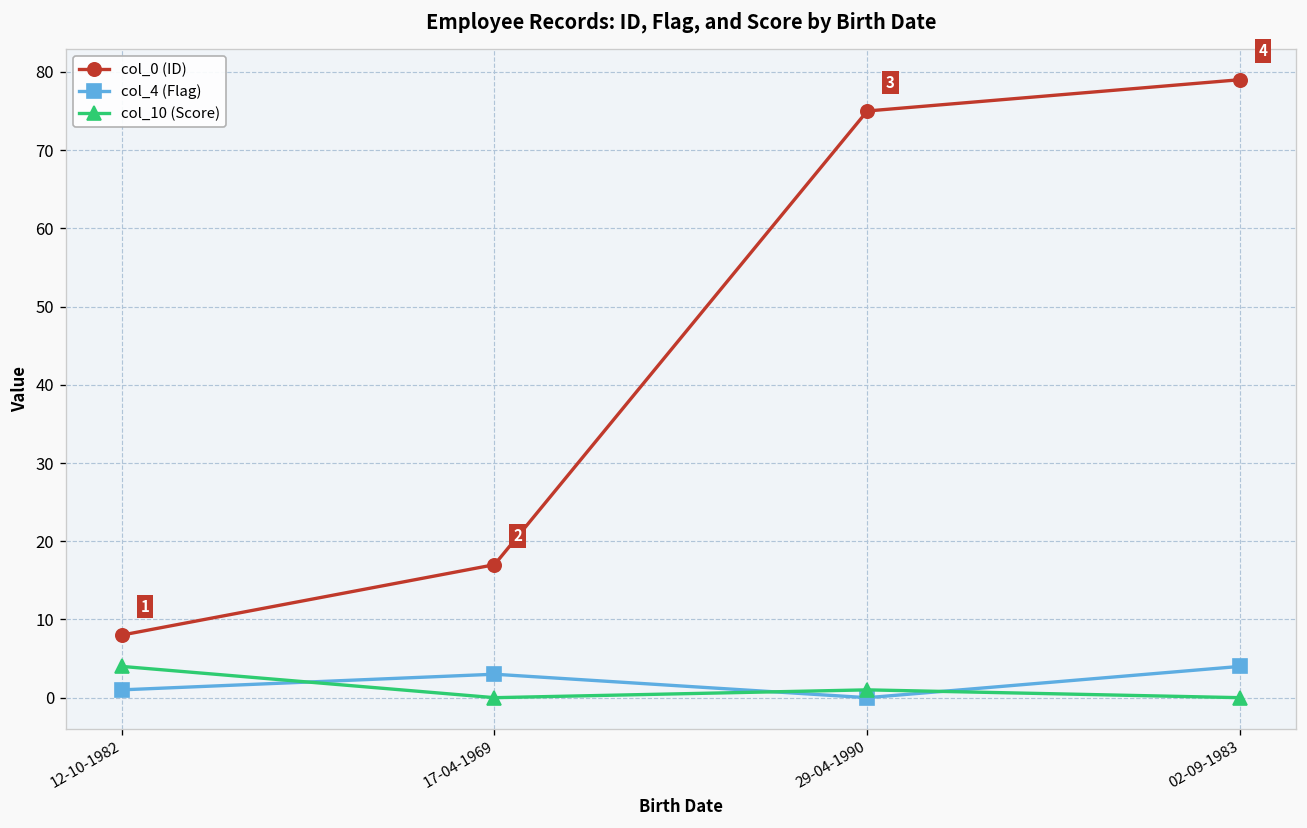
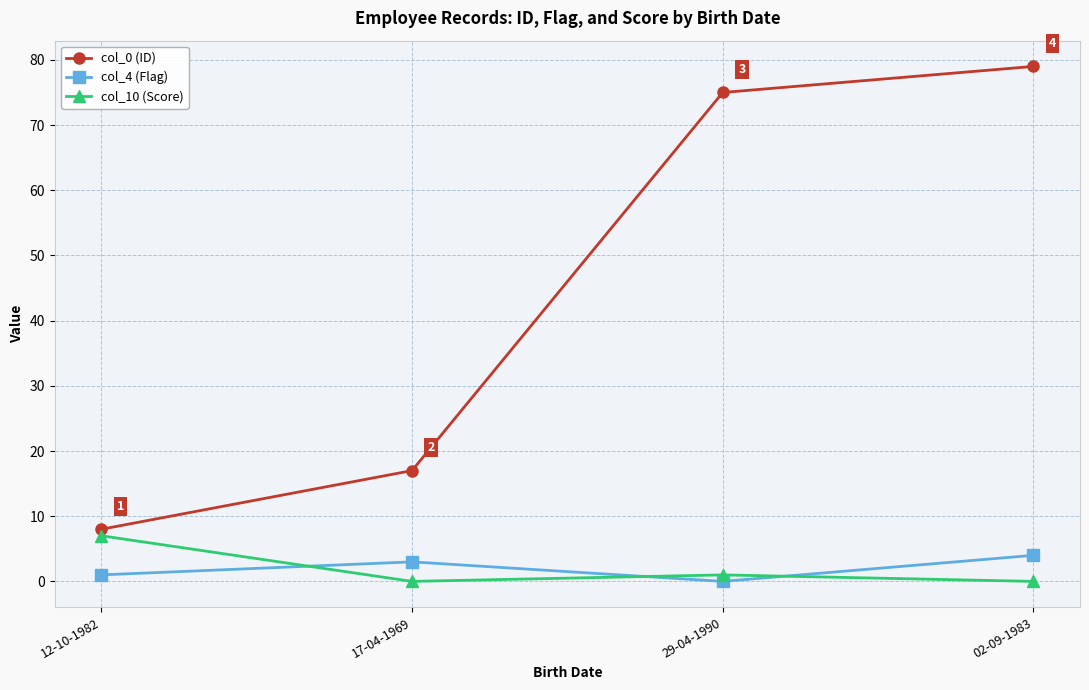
  {
    "col_4 (Flag)": {
      "12-10-1982": 1,
      "17-04-1969": 3,
      "29-04-1990": 0,
      "02-09-1983": 4
    },
    "col_10 (Score)": {
-     "12-10-1982": 4,
+     "12-10-1982": 7,
      "17-04-1969": 0,
      "29-04-1990": 1,
      "02-09-1983": 0
    }
  }
